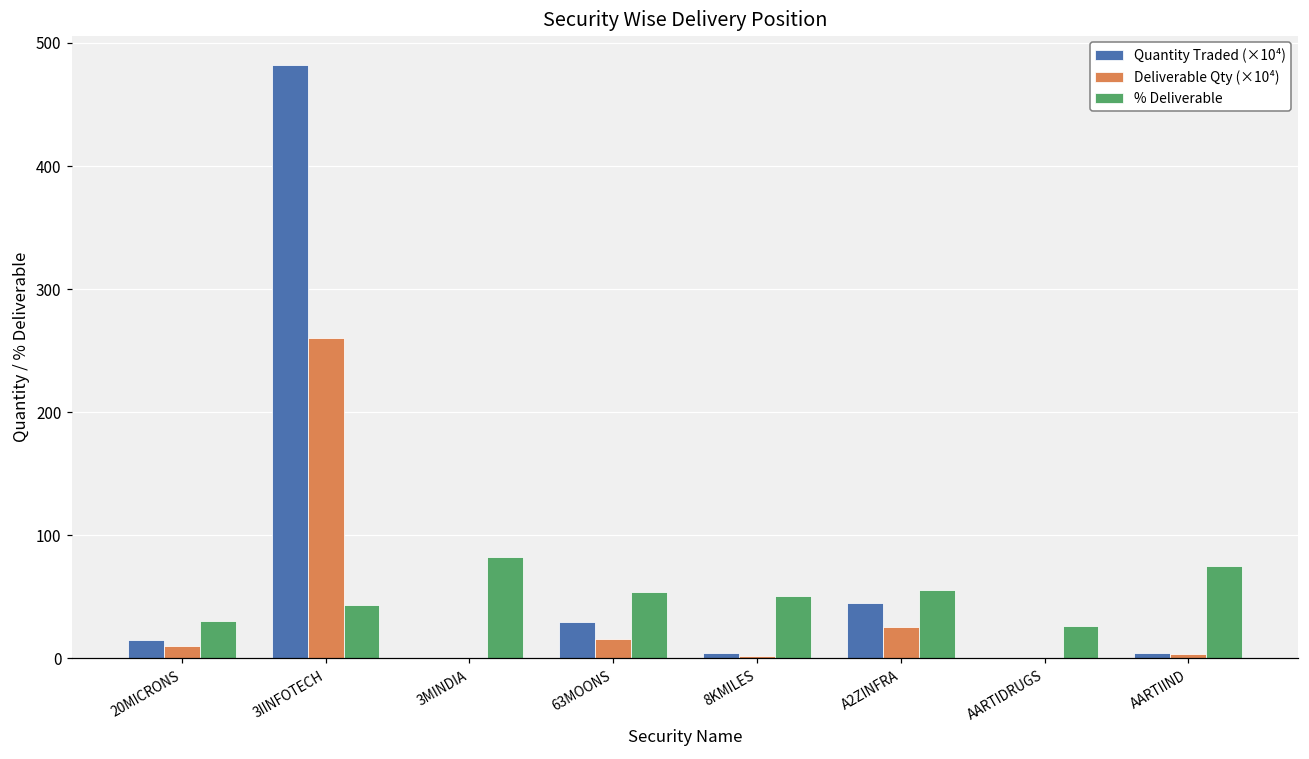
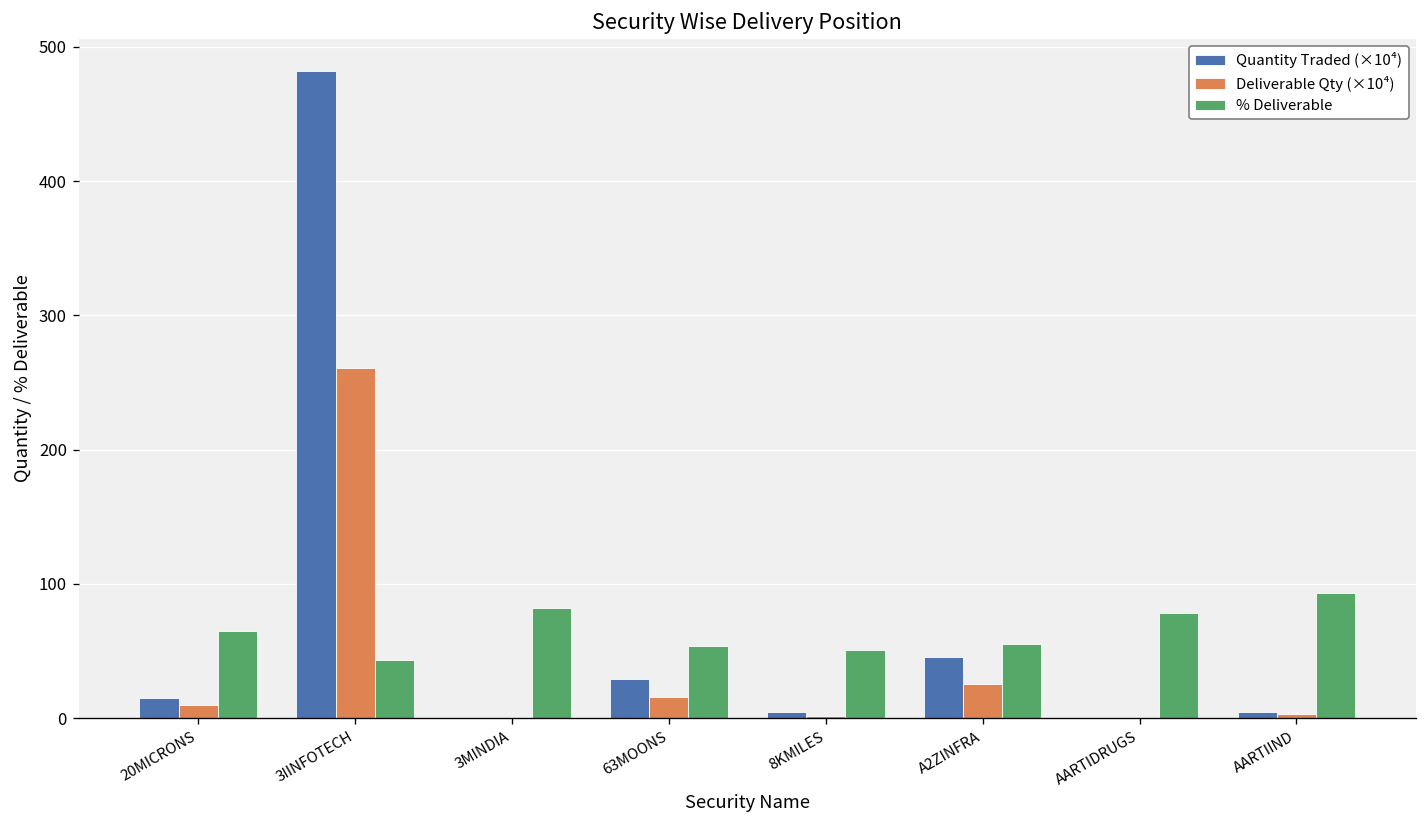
  {
    "Quantity Traded (×10⁴)": {
      "20MICRONS": 15,
      "3IINFOTECH": 482,
      "63MOONS": 29,
      "8KMILES": 5,
      "A2ZINFRA": 45,
      "AARTIIND": 5
    },
    "Deliverable Qty (×10⁴)": {
      "20MICRONS": 10,
      "3IINFOTECH": 261,
      "63MOONS": 16,
      "A2ZINFRA": 25,
      "AARTIIND": 3
    },
    "% Deliverable": {
-     "20MICRONS": 30,
+     "20MICRONS": 65,
      "3IINFOTECH": 43,
      "3MINDIA": 82,
      "63MOONS": 54,
      "8KMILES": 50,
      "A2ZINFRA": 56,
-     "AARTIDRUGS": 26,
-     "AARTIIND": 75
+     "AARTIDRUGS": 79,
+     "AARTIIND": 93
    }
  }
